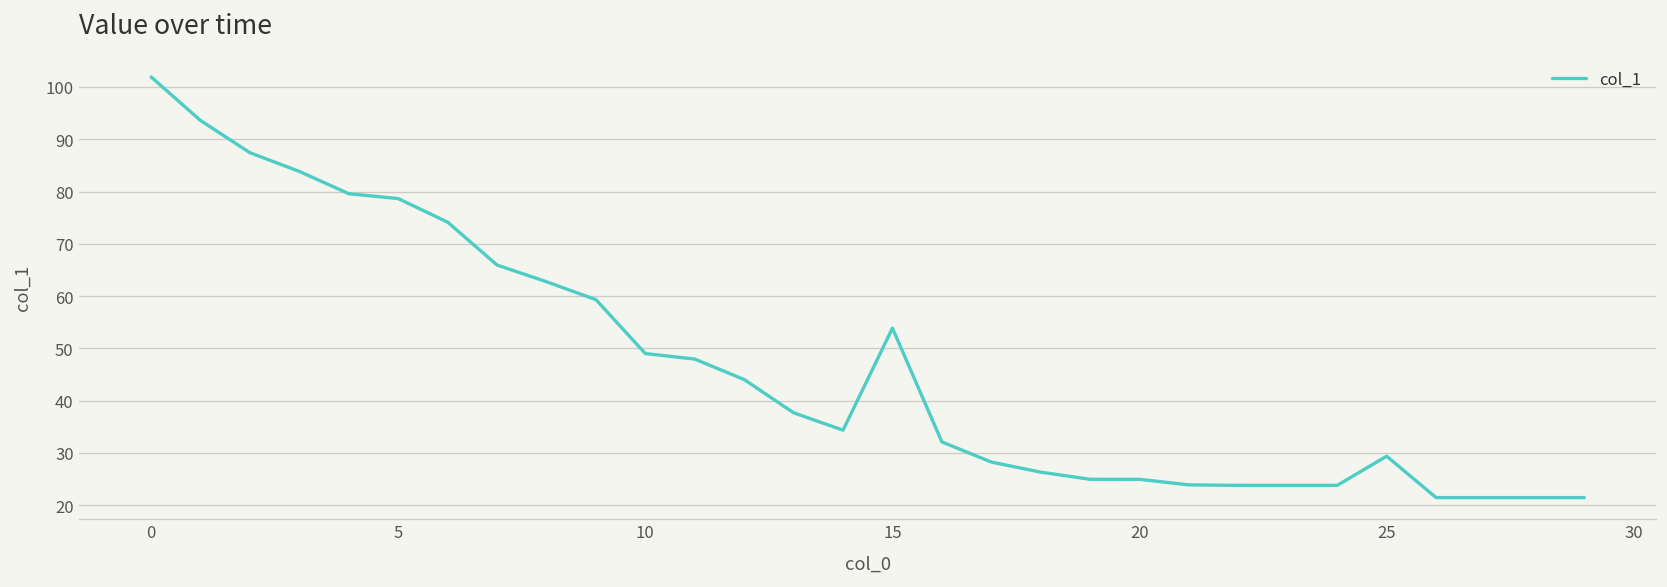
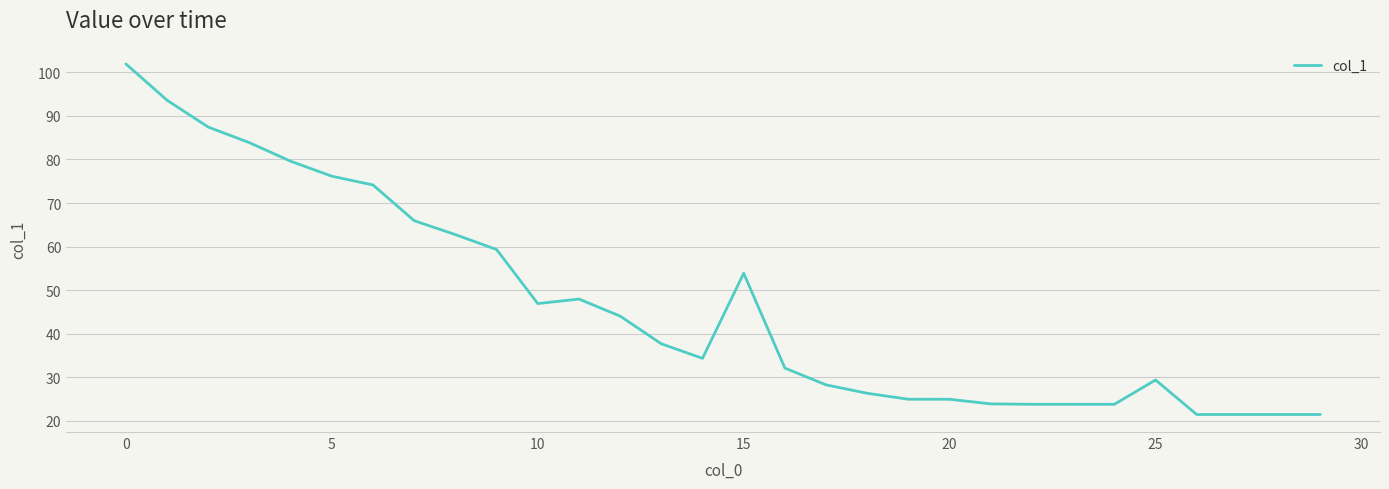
  {
    "0": 102,
-   "5": 79,
-   "10": 49,
+   "5": 76,
+   "10": 47,
    "15": 54,
    "20": 25,
    "25": 29
  }
